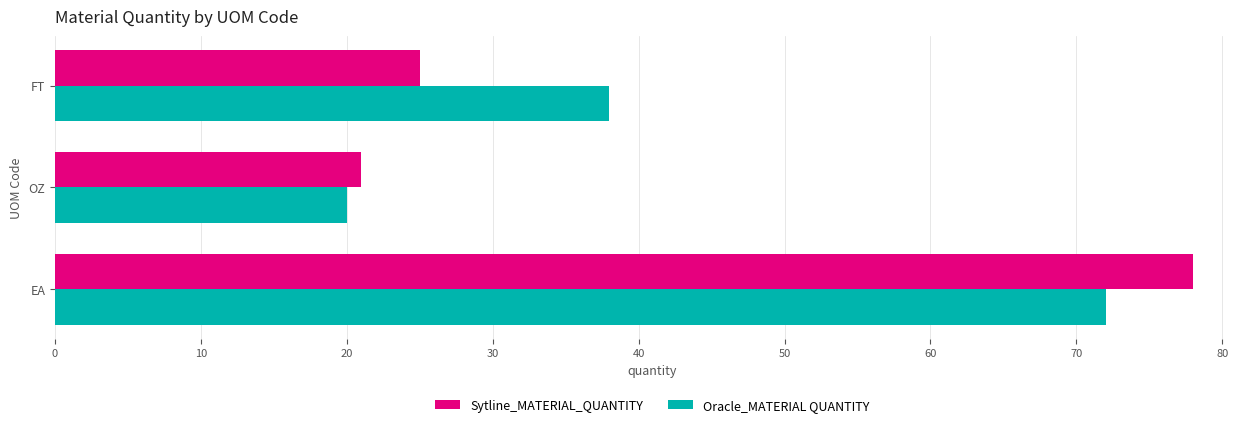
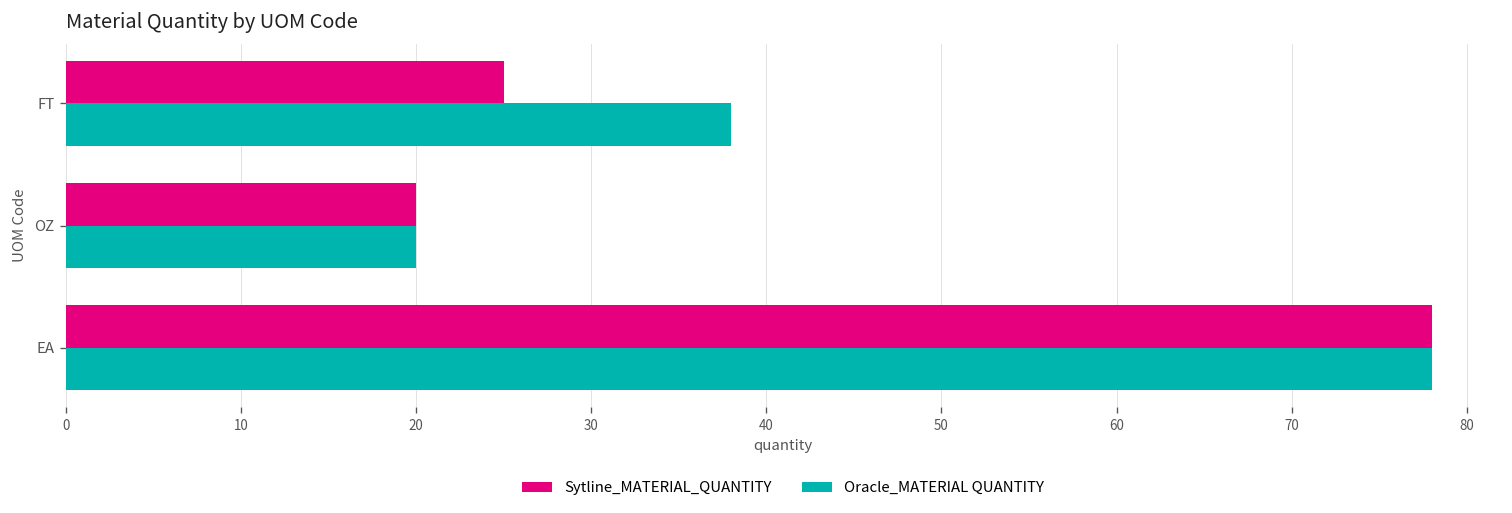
  {
    "Sytline_MATERIAL_QUANTITY": {
      "FT": 25,
-     "OZ": 21,
+     "OZ": 20,
      "EA": 78
    },
    "Oracle_MATERIAL QUANTITY": {
      "FT": 38,
      "OZ": 20,
-     "EA": 72
+     "EA": 78
    }
  }
